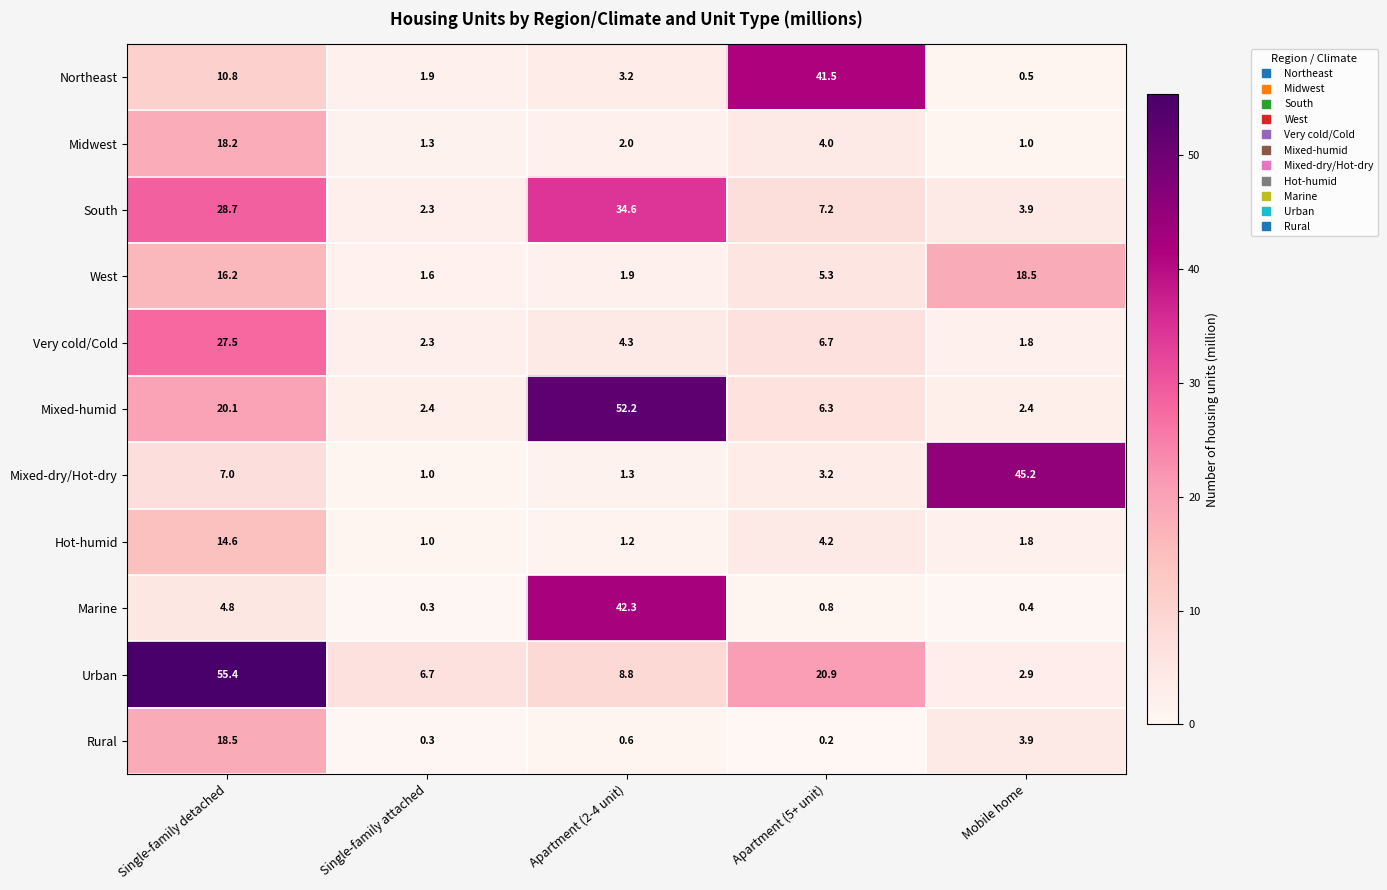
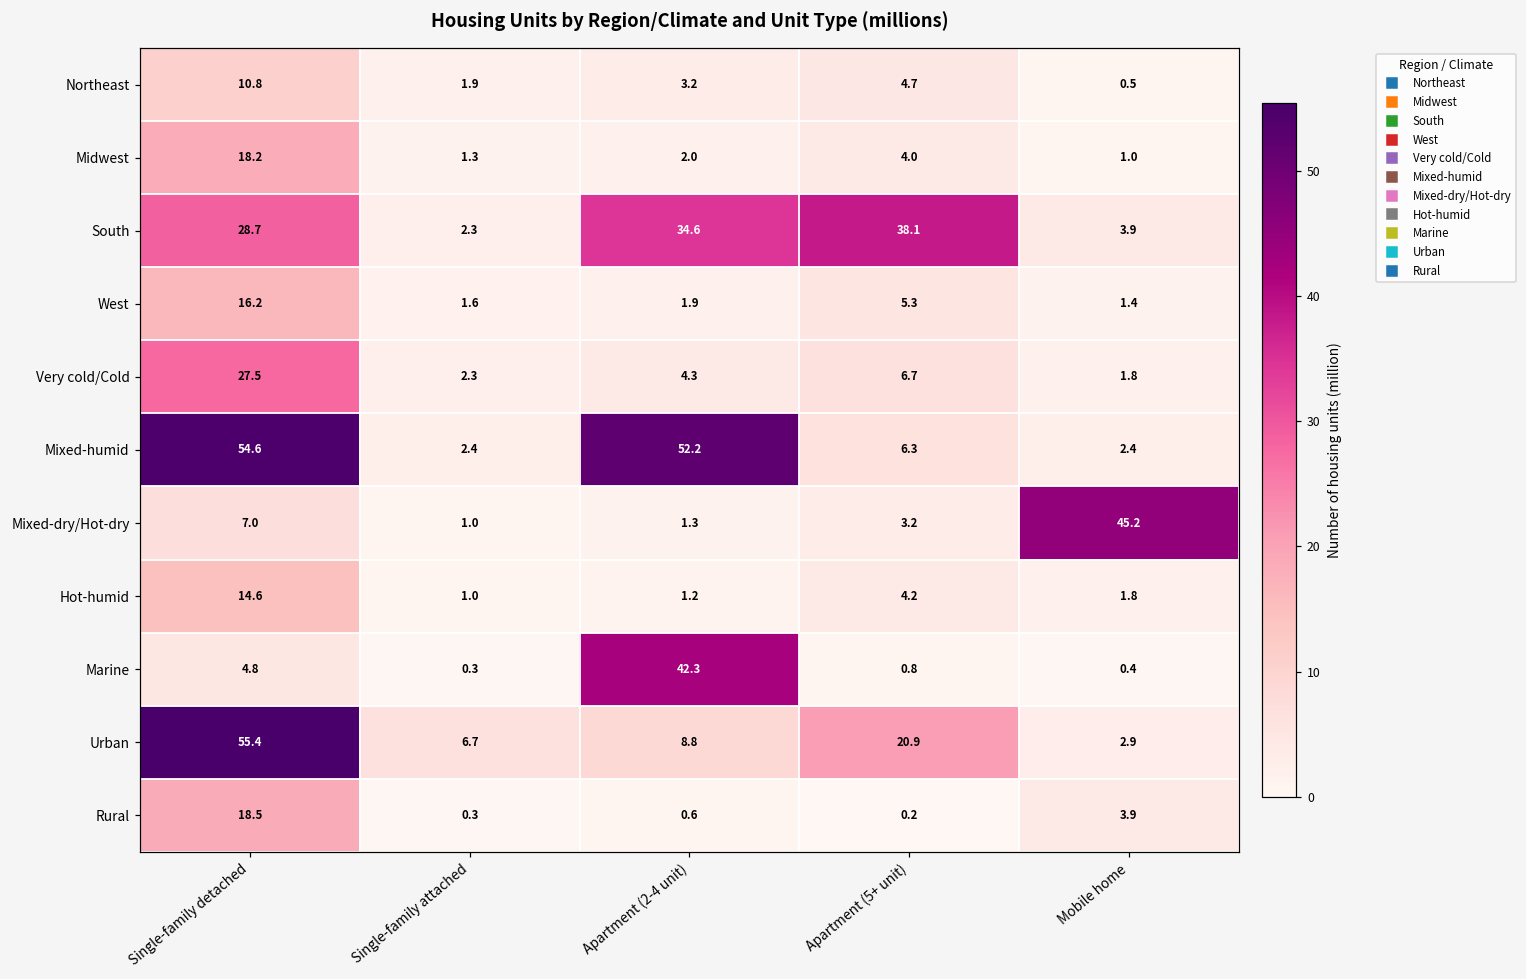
  {
    "Northeast": {
      "Single-family detached": 10.8,
      "Single-family attached": 1.9,
      "Apartment (2-4 unit)": 3.2,
-     "Apartment (5+ unit)": 41.5,
+     "Apartment (5+ unit)": 4.7,
      "Mobile home": 0.5
    },
    "Midwest": {
      "Single-family detached": 18.2,
      "Single-family attached": 1.3,
      "Apartment (2-4 unit)": 2.0,
      "Apartment (5+ unit)": 4.0,
      "Mobile home": 1.0
    },
    "South": {
      "Single-family detached": 28.7,
      "Single-family attached": 2.3,
      "Apartment (2-4 unit)": 34.6,
-     "Apartment (5+ unit)": 7.2,
+     "Apartment (5+ unit)": 38.1,
      "Mobile home": 3.9
    },
    "West": {
      "Single-family detached": 16.2,
      "Single-family attached": 1.6,
      "Apartment (2-4 unit)": 1.9,
      "Apartment (5+ unit)": 5.3,
-     "Mobile home": 18.5
+     "Mobile home": 1.4
    },
    "Very cold/Cold": {
      "Single-family detached": 27.5,
      "Single-family attached": 2.3,
      "Apartment (2-4 unit)": 4.3,
      "Apartment (5+ unit)": 6.7,
      "Mobile home": 1.8
    },
    "Mixed-humid": {
-     "Single-family detached": 20.1,
+     "Single-family detached": 54.6,
      "Single-family attached": 2.4,
      "Apartment (2-4 unit)": 52.2,
      "Apartment (5+ unit)": 6.3,
      "Mobile home": 2.4
    },
    "Mixed-dry/Hot-dry": {
      "Single-family detached": 7.0,
      "Single-family attached": 1.0,
      "Apartment (2-4 unit)": 1.3,
      "Apartment (5+ unit)": 3.2,
      "Mobile home": 45.2
    },
    "Hot-humid": {
      "Single-family detached": 14.6,
      "Single-family attached": 1.0,
      "Apartment (2-4 unit)": 1.2,
      "Apartment (5+ unit)": 4.2,
      "Mobile home": 1.8
    },
    "Marine": {
      "Single-family detached": 4.8,
      "Single-family attached": 0.3,
      "Apartment (2-4 unit)": 42.3,
      "Apartment (5+ unit)": 0.8,
      "Mobile home": 0.4
    },
    "Urban": {
      "Single-family detached": 55.4,
      "Single-family attached": 6.7,
      "Apartment (2-4 unit)": 8.8,
      "Apartment (5+ unit)": 20.9,
      "Mobile home": 2.9
    },
    "Rural": {
      "Single-family detached": 18.5,
      "Single-family attached": 0.3,
      "Apartment (2-4 unit)": 0.6,
      "Apartment (5+ unit)": 0.2,
      "Mobile home": 3.9
    }
  }
